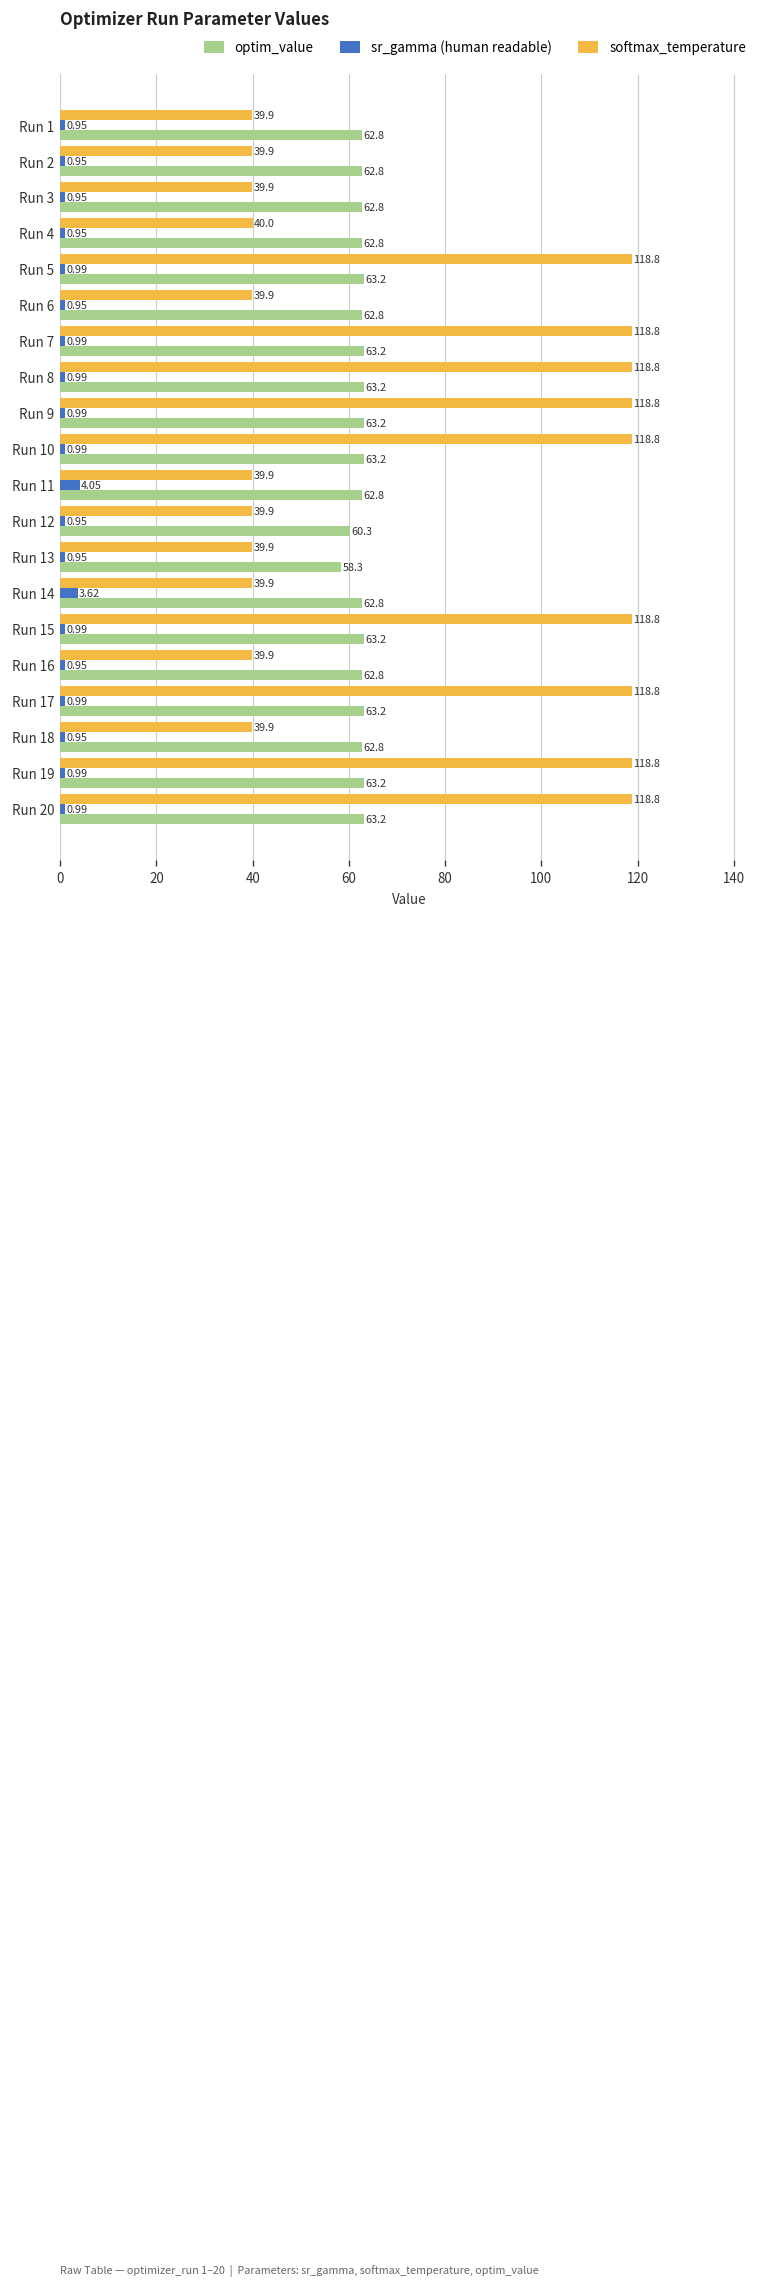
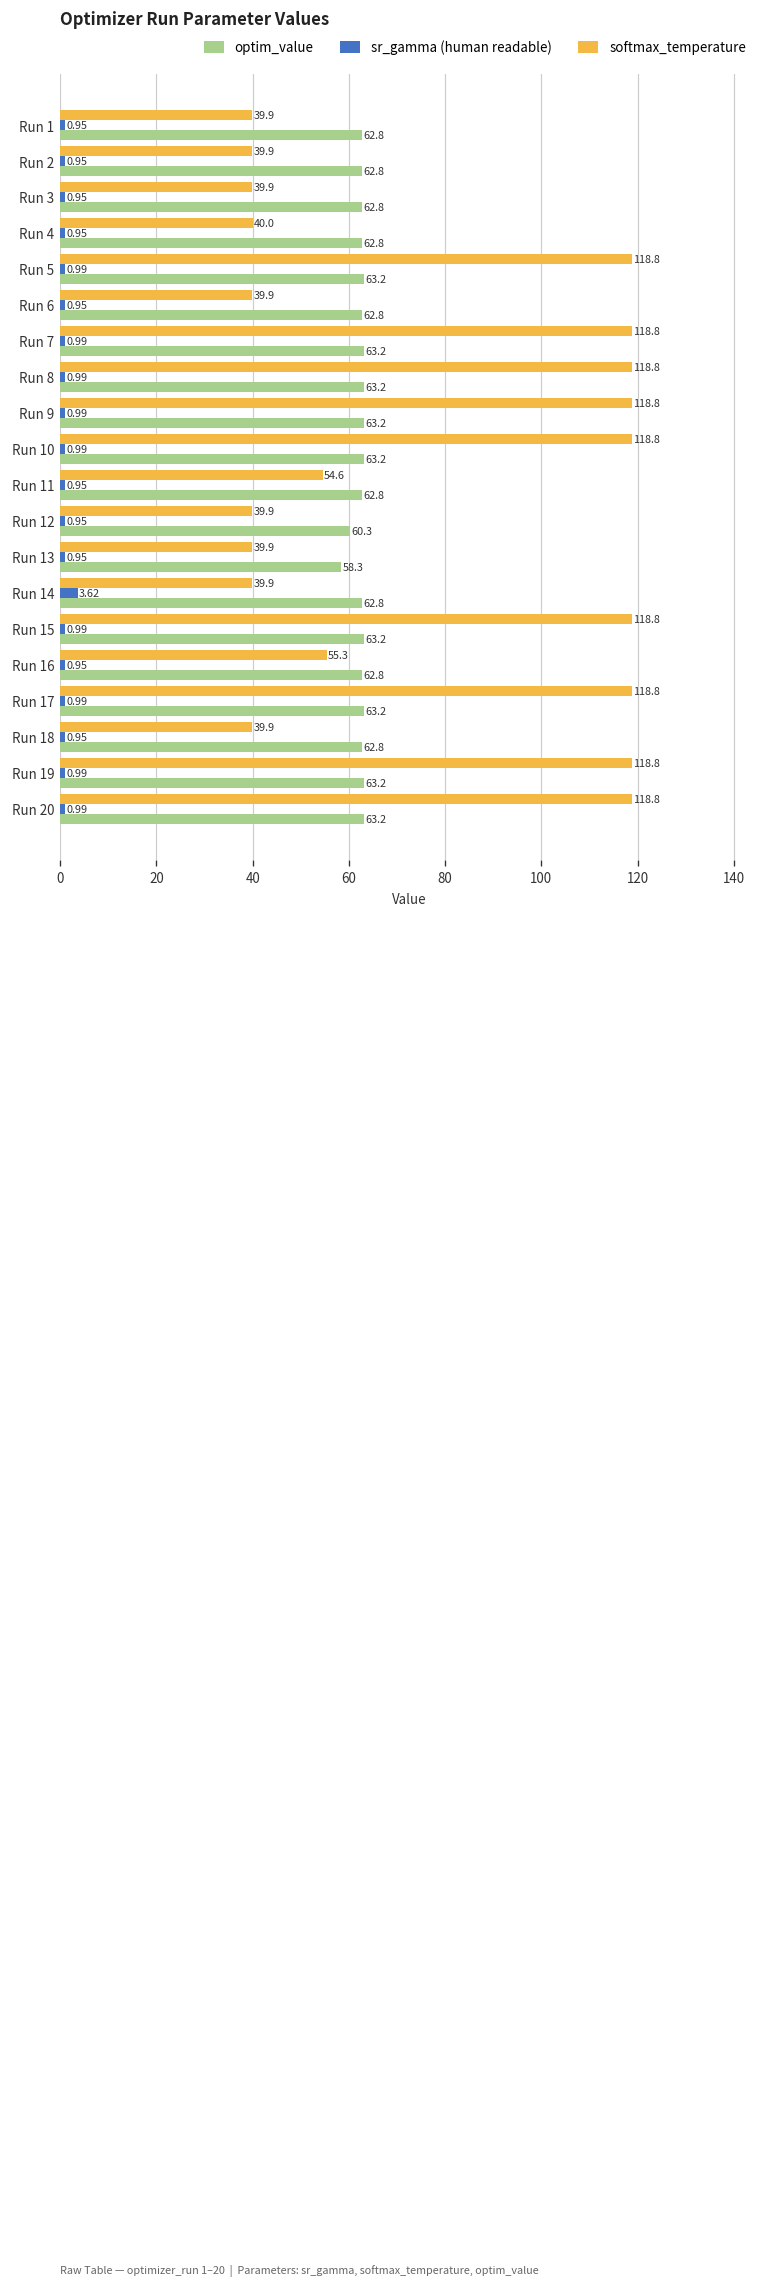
  {
    "optim_value": {
      "Run 1": 62.8,
      "Run 2": 62.8,
      "Run 3": 62.8,
      "Run 4": 62.8,
      "Run 5": 63.2,
      "Run 6": 62.8,
      "Run 7": 63.2,
      "Run 8": 63.2,
      "Run 9": 63.2,
      "Run 10": 63.2,
      "Run 11": 62.8,
      "Run 12": 60.3,
      "Run 13": 58.3,
      "Run 14": 62.8,
      "Run 15": 63.2,
      "Run 16": 62.8,
      "Run 17": 63.2,
      "Run 18": 62.8,
      "Run 19": 63.2,
      "Run 20": 63.2
    },
    "sr_gamma (human readable)": {
      "Run 1": 0.95,
      "Run 2": 0.95,
      "Run 3": 0.95,
      "Run 4": 0.95,
      "Run 5": 0.99,
      "Run 6": 0.95,
      "Run 7": 0.99,
      "Run 8": 0.99,
      "Run 9": 0.99,
      "Run 10": 0.99,
-     "Run 11": 4.05,
+     "Run 11": 0.95,
      "Run 12": 0.95,
      "Run 13": 0.95,
      "Run 14": 3.62,
      "Run 15": 0.99,
      "Run 16": 0.95,
      "Run 17": 0.99,
      "Run 18": 0.95,
      "Run 19": 0.99,
      "Run 20": 0.99
    },
    "softmax_temperature": {
      "Run 1": 39.9,
      "Run 2": 39.9,
      "Run 3": 39.9,
      "Run 4": 40.0,
      "Run 5": 118.8,
      "Run 6": 39.9,
      "Run 7": 118.8,
      "Run 8": 118.8,
      "Run 9": 118.8,
      "Run 10": 118.8,
-     "Run 11": 39.9,
+     "Run 11": 54.6,
      "Run 12": 39.9,
      "Run 13": 39.9,
      "Run 14": 39.9,
      "Run 15": 118.8,
-     "Run 16": 39.9,
+     "Run 16": 55.3,
      "Run 17": 118.8,
      "Run 18": 39.9,
      "Run 19": 118.8,
      "Run 20": 118.8
    }
  }
